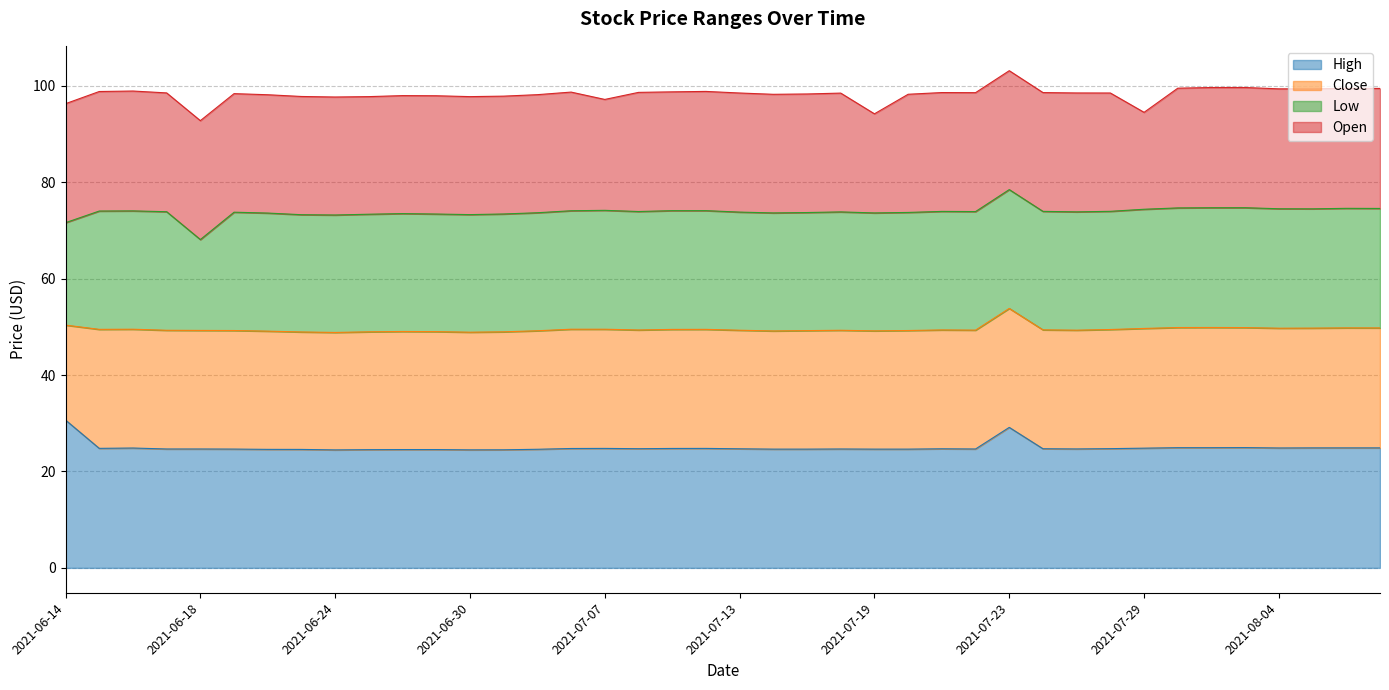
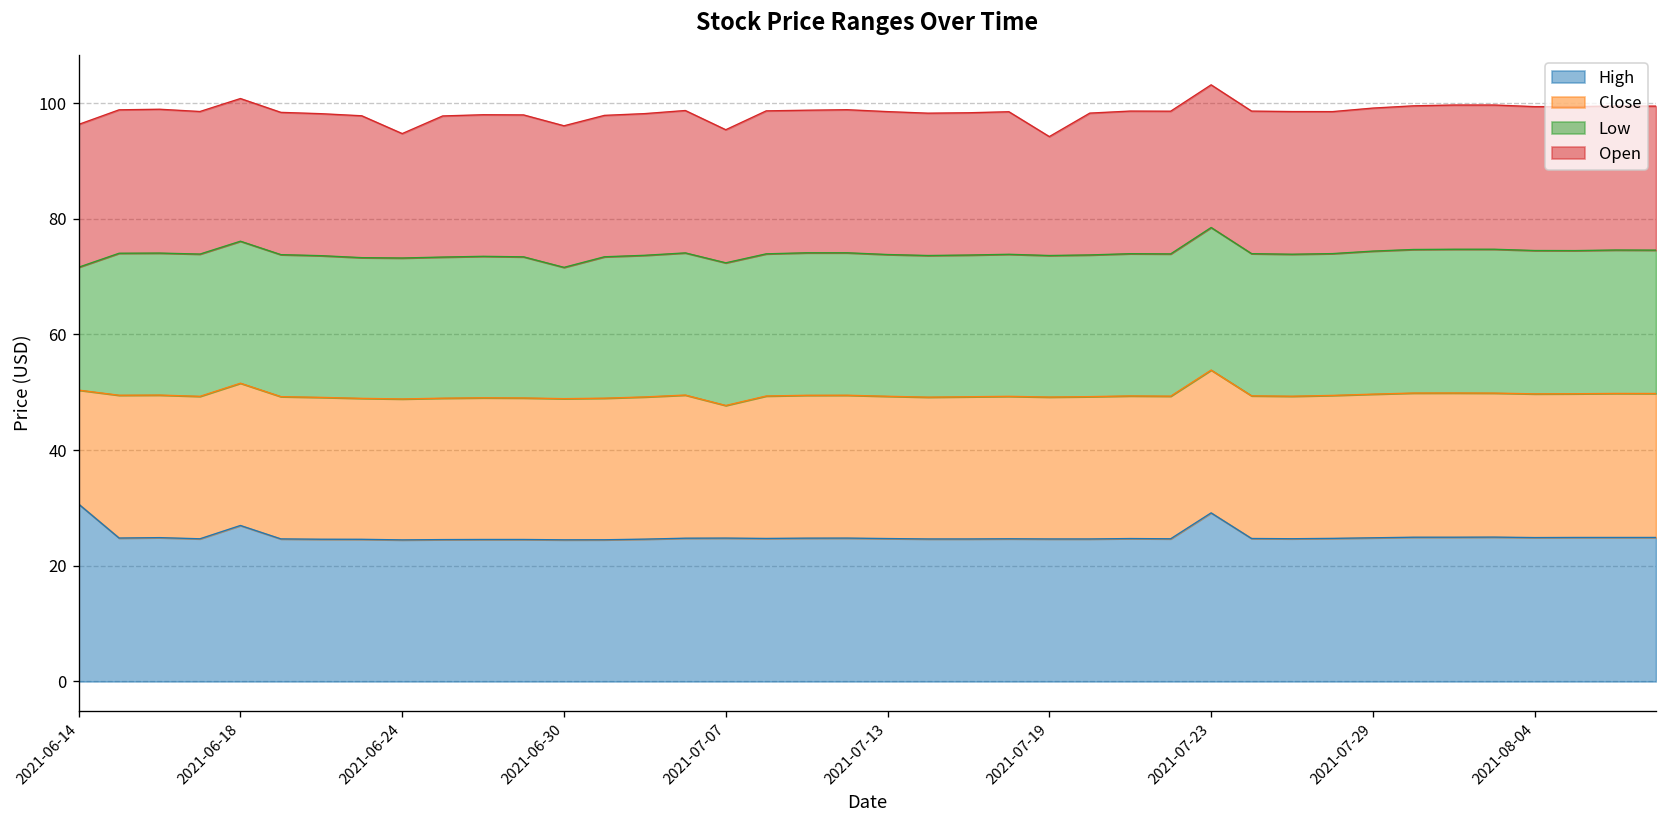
  {
    "High": {
      "2021-06-14": 31,
-     "2021-06-18": 25,
+     "2021-06-18": 27,
      "2021-06-24": 24,
      "2021-06-30": 24,
      "2021-07-07": 25,
      "2021-07-13": 25,
      "2021-07-19": 25,
      "2021-07-23": 29,
      "2021-07-29": 25,
      "2021-08-04": 25
    },
    "Close": {
      "2021-06-14": 20,
      "2021-06-18": 25,
      "2021-06-24": 24,
      "2021-06-30": 24,
-     "2021-07-07": 25,
+     "2021-07-07": 23,
      "2021-07-13": 25,
      "2021-07-19": 25,
      "2021-07-23": 25,
      "2021-07-29": 25,
      "2021-08-04": 25
    },
    "Low": {
      "2021-06-14": 21,
-     "2021-06-18": 19,
+     "2021-06-18": 25,
      "2021-06-24": 24,
-     "2021-06-30": 24,
+     "2021-06-30": 23,
      "2021-07-07": 25,
      "2021-07-13": 25,
      "2021-07-19": 24,
      "2021-07-23": 25,
      "2021-07-29": 25,
      "2021-08-04": 25
    },
    "Open": {
      "2021-06-14": 25,
      "2021-06-18": 25,
-     "2021-06-24": 24,
+     "2021-06-24": 22,
      "2021-06-30": 24,
      "2021-07-07": 23,
      "2021-07-13": 25,
      "2021-07-19": 21,
      "2021-07-23": 25,
-     "2021-07-29": 20,
+     "2021-07-29": 25,
      "2021-08-04": 25
    }
  }
